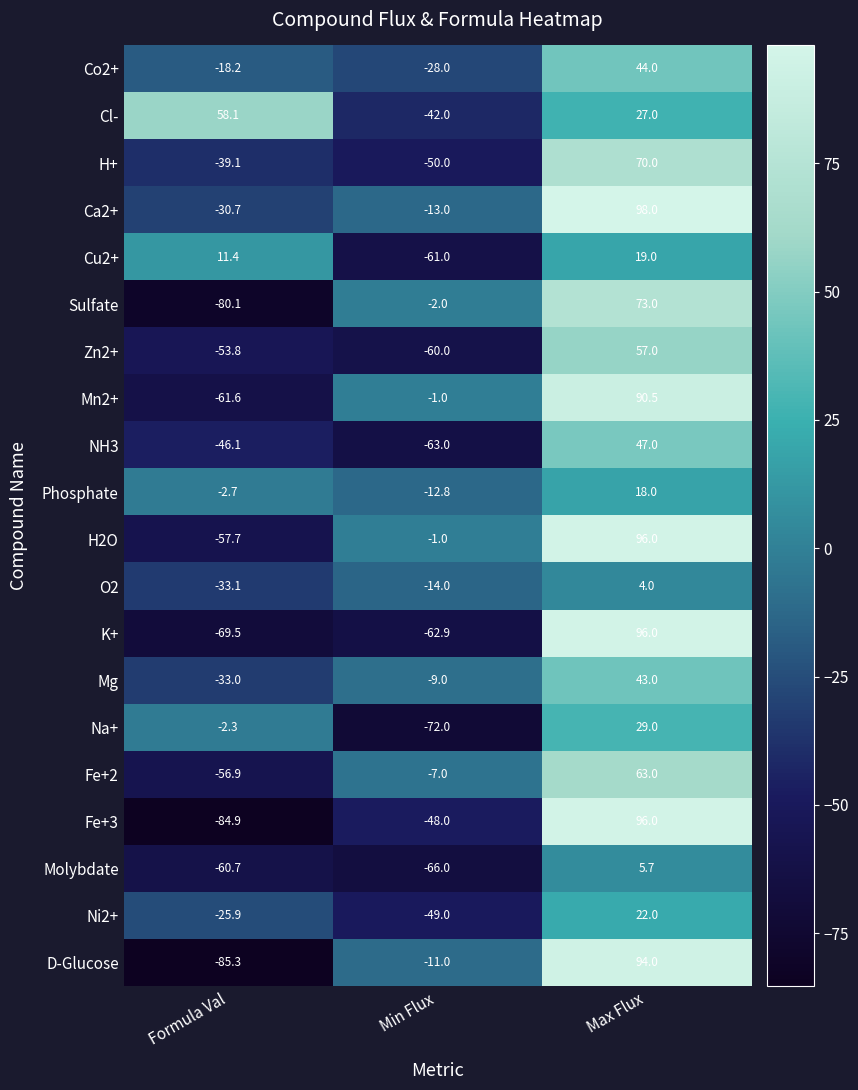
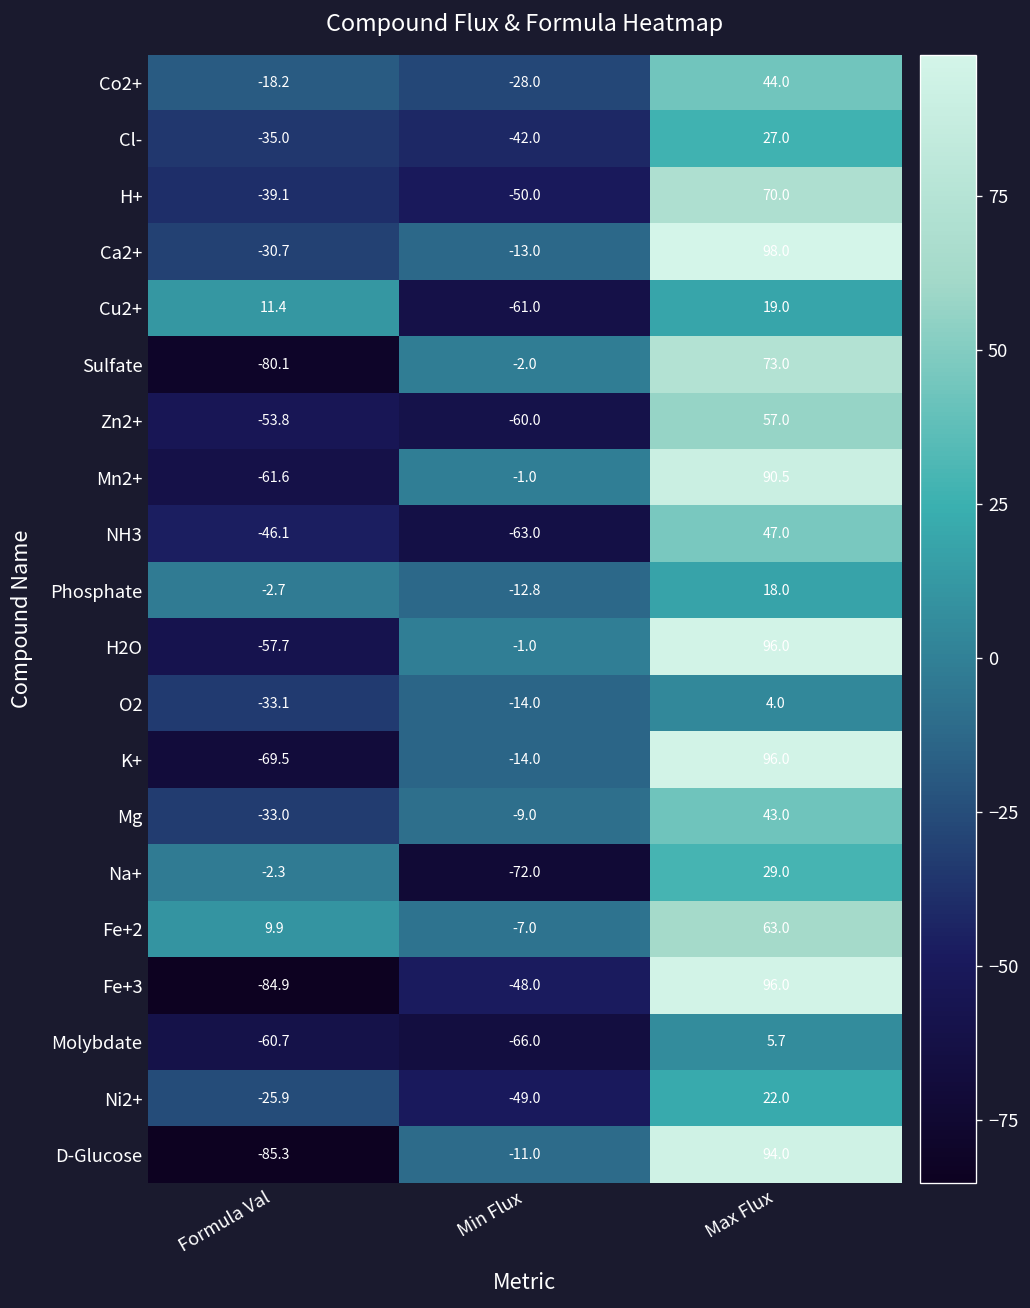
  {
    "Co2+": {
      "Formula Val": -18.2,
      "Min Flux": -28.0,
      "Max Flux": 44.0
    },
    "Cl-": {
-     "Formula Val": 58.1,
+     "Formula Val": -35.0,
      "Min Flux": -42.0,
      "Max Flux": 27.0
    },
    "H+": {
      "Formula Val": -39.1,
      "Min Flux": -50.0,
      "Max Flux": 70.0
    },
    "Ca2+": {
      "Formula Val": -30.7,
      "Min Flux": -13.0
    },
    "Cu2+": {
      "Formula Val": 11.4,
      "Min Flux": -61.0,
      "Max Flux": 19.0
    },
    "Sulfate": {
      "Formula Val": -80.1,
      "Min Flux": -2.0,
      "Max Flux": 73.0
    },
    "Zn2+": {
      "Formula Val": -53.8,
      "Min Flux": -60.0,
      "Max Flux": 57.0
    },
    "Mn2+": {
      "Formula Val": -61.6,
      "Min Flux": -1.0,
      "Max Flux": 90.5
    },
    "NH3": {
      "Formula Val": -46.1,
      "Min Flux": -63.0,
      "Max Flux": 47.0
    },
    "Phosphate": {
      "Formula Val": -2.7,
      "Min Flux": -12.8,
      "Max Flux": 18.0
    },
    "H2O": {
      "Formula Val": -57.7,
      "Min Flux": -1.0
    },
    "O2": {
      "Formula Val": -33.1,
      "Min Flux": -14.0,
      "Max Flux": 4.0
    },
    "K+": {
      "Formula Val": -69.5,
-     "Min Flux": -62.9
+     "Min Flux": -14.0
    },
    "Mg": {
      "Formula Val": -33.0,
      "Min Flux": -9.0,
      "Max Flux": 43.0
    },
    "Na+": {
      "Formula Val": -2.3,
      "Min Flux": -72.0,
      "Max Flux": 29.0
    },
    "Fe+2": {
-     "Formula Val": -56.9,
+     "Formula Val": 9.9,
      "Min Flux": -7.0,
      "Max Flux": 63.0
    },
    "Fe+3": {
      "Formula Val": -84.9,
      "Min Flux": -48.0
    },
    "Molybdate": {
      "Formula Val": -60.7,
      "Min Flux": -66.0,
      "Max Flux": 5.7
    },
    "Ni2+": {
      "Formula Val": -25.9,
      "Min Flux": -49.0,
      "Max Flux": 22.0
    },
    "D-Glucose": {
      "Formula Val": -85.3,
      "Min Flux": -11.0,
      "Max Flux": 94.0
    }
  }
